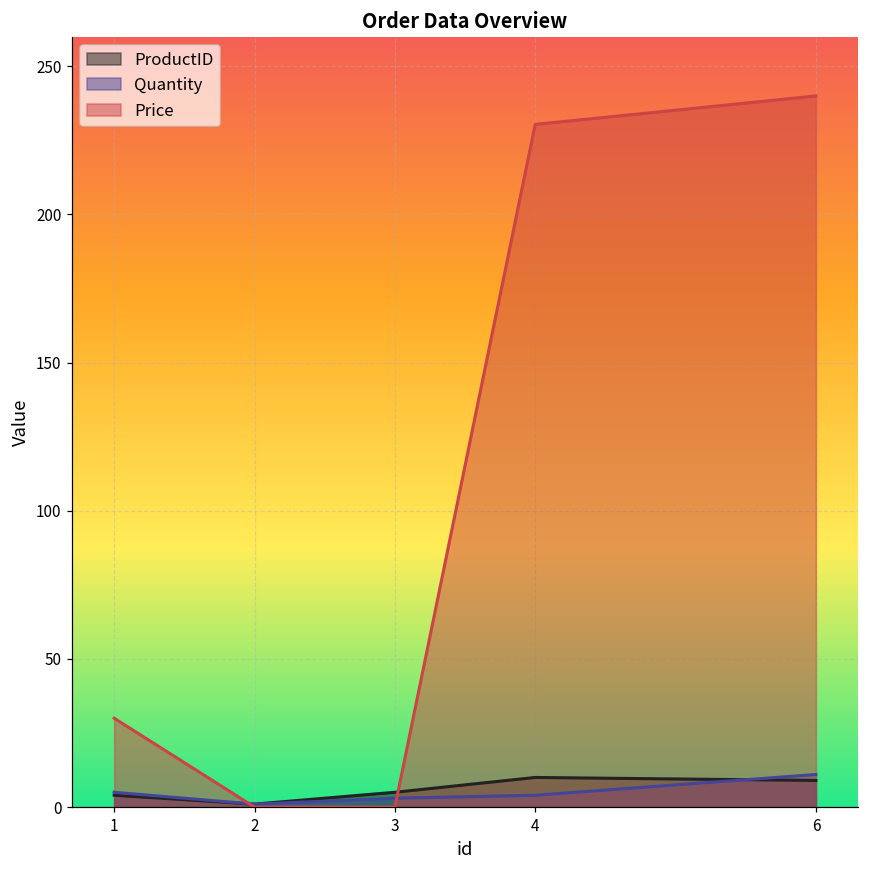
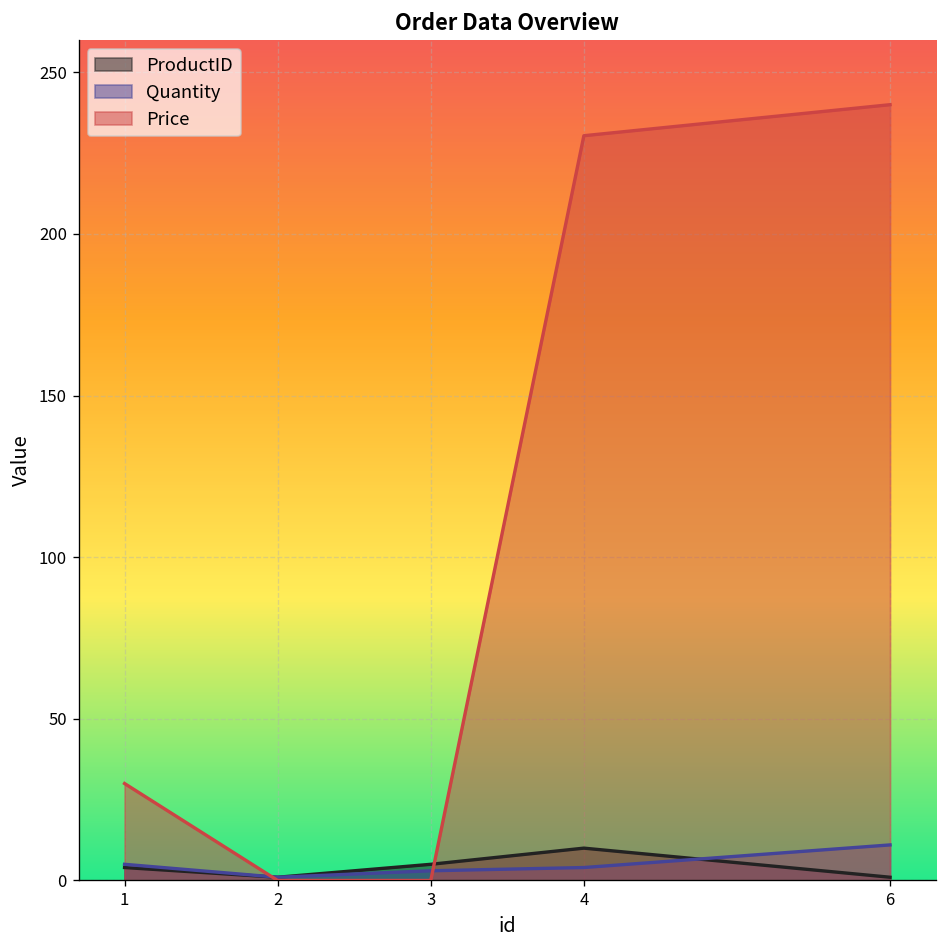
  {
    "ProductID": {
      "1": 4,
      "3": 5,
      "4": 10,
-     "6": 9
+     "6": 1
    },
    "Quantity": {
      "1": 5,
      "3": 3,
      "4": 4,
      "6": 11
    },
    "Price": {
      "1": 30,
      "2": 0,
      "3": 0,
      "4": 230,
      "6": 240
    }
  }
